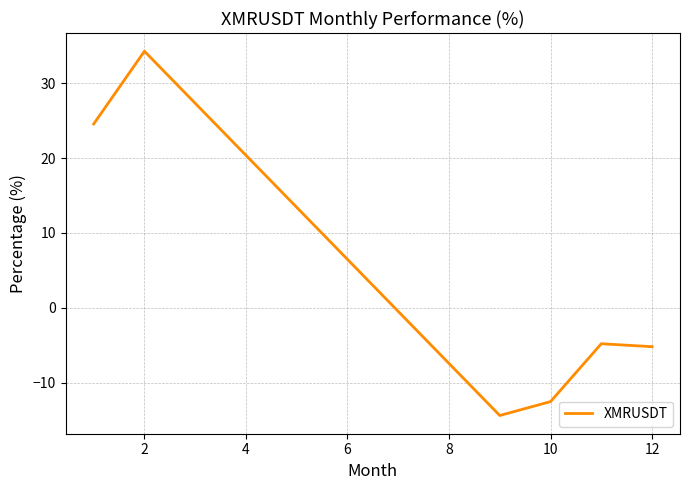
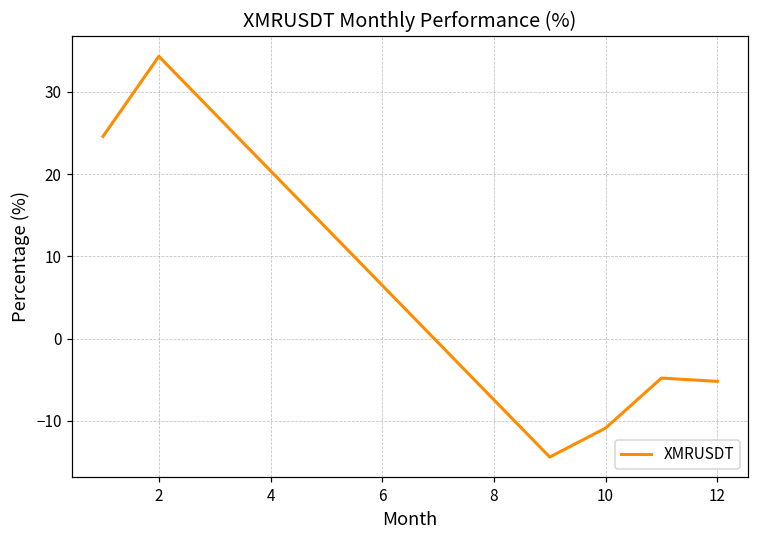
  {
    "2": 34,
-   "10": -13,
+   "10": -11,
    "12": -5
  }
